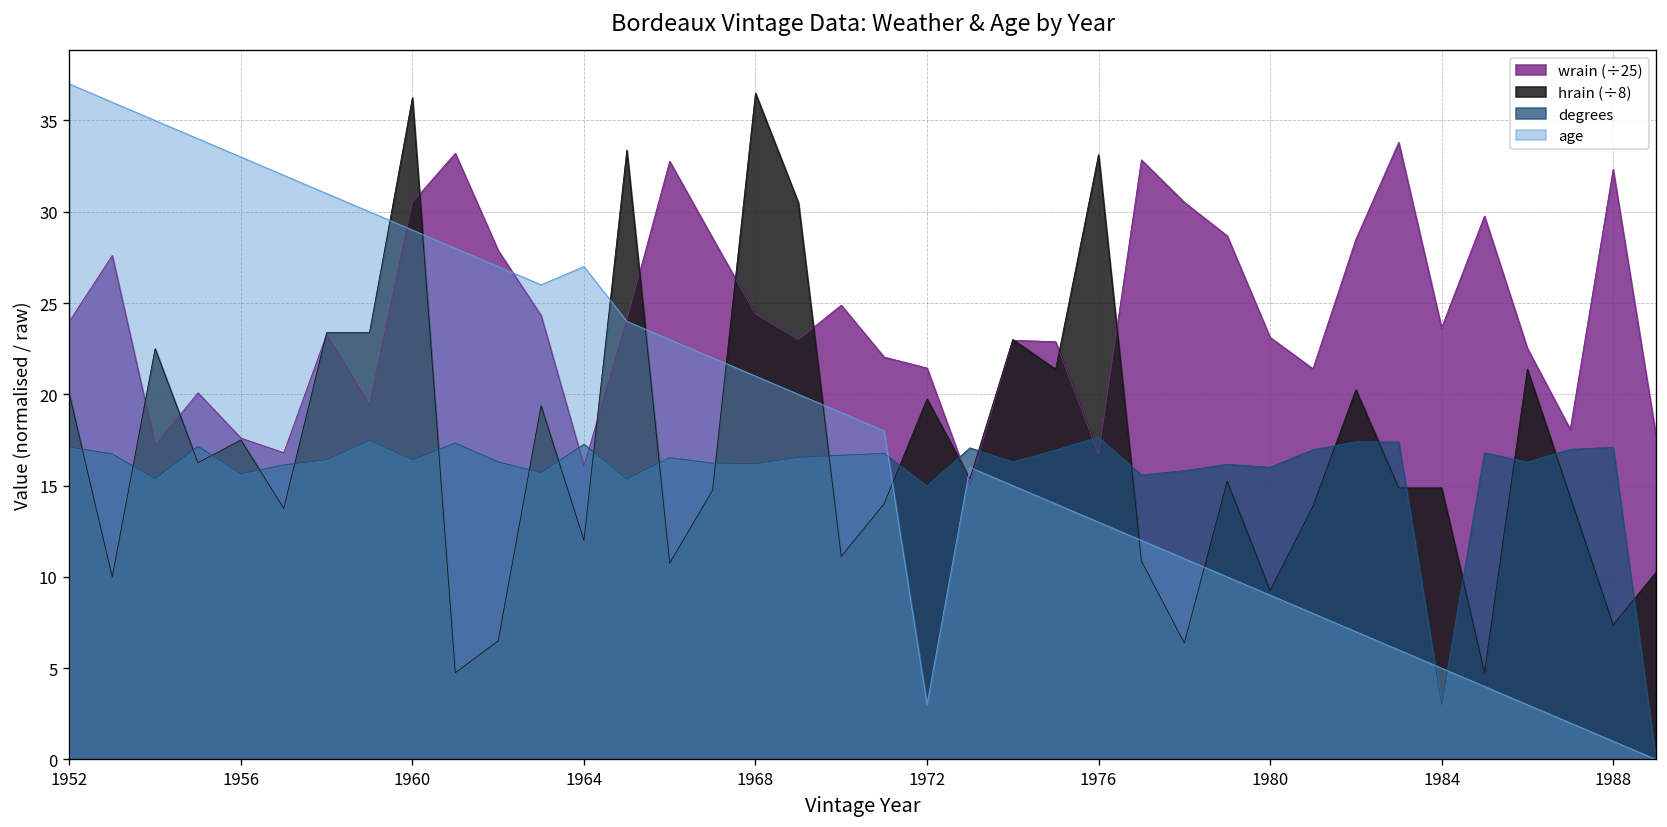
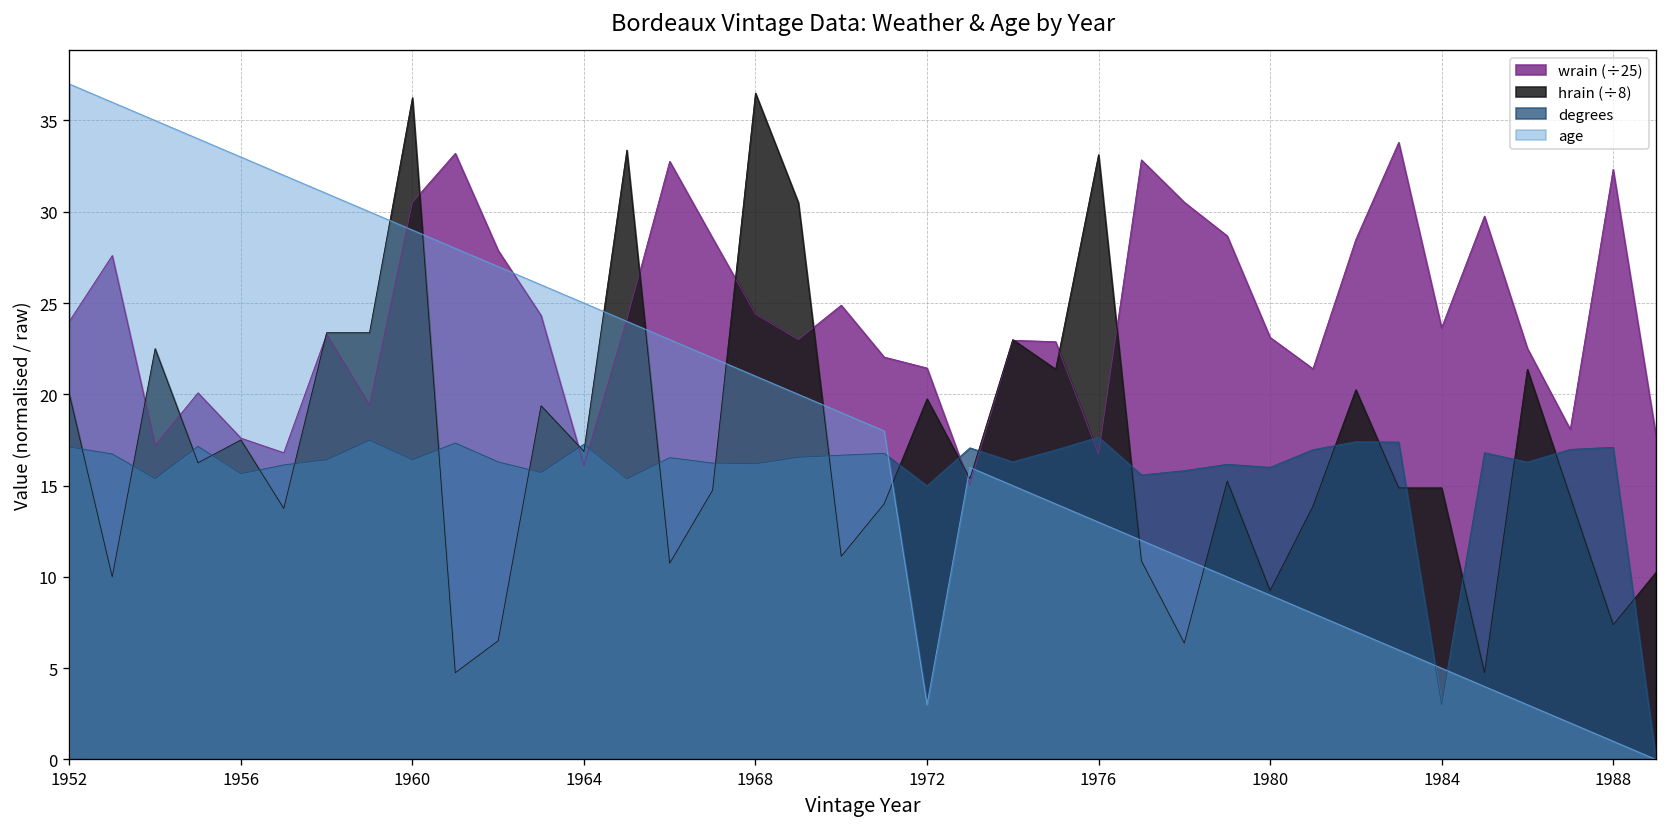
  {
    "wrain (÷25)": {
      "1952": 24.0,
      "1960": 30.5,
      "1964": 16.1,
      "1968": 24.4,
      "1972": 21.4,
      "1976": 16.7,
      "1980": 23.1,
      "1984": 23.6,
      "1988": 32.3
    },
    "hrain (÷8)": {
      "1952": 20.0,
      "1960": 36.3,
-     "1964": 12.0,
+     "1964": 16.9,
      "1968": 36.5,
      "1972": 19.8,
      "1976": 33.1,
      "1980": 9.3,
      "1984": 14.9,
      "1988": 7.4
    },
    "degrees": {
      "1952": 17.1,
      "1956": 15.7,
      "1960": 16.4,
      "1964": 17.3,
      "1968": 16.2,
      "1972": 15.0,
      "1976": 17.7,
      "1980": 16.0,
      "1984": 3.0,
      "1988": 17.1
    },
    "age": {
      "1952": 37,
      "1956": 33,
      "1960": 29,
-     "1964": 27,
+     "1964": 25,
      "1968": 21,
      "1972": 3,
      "1976": 13,
      "1980": 9,
      "1984": 5,
      "1988": 1
    }
  }
